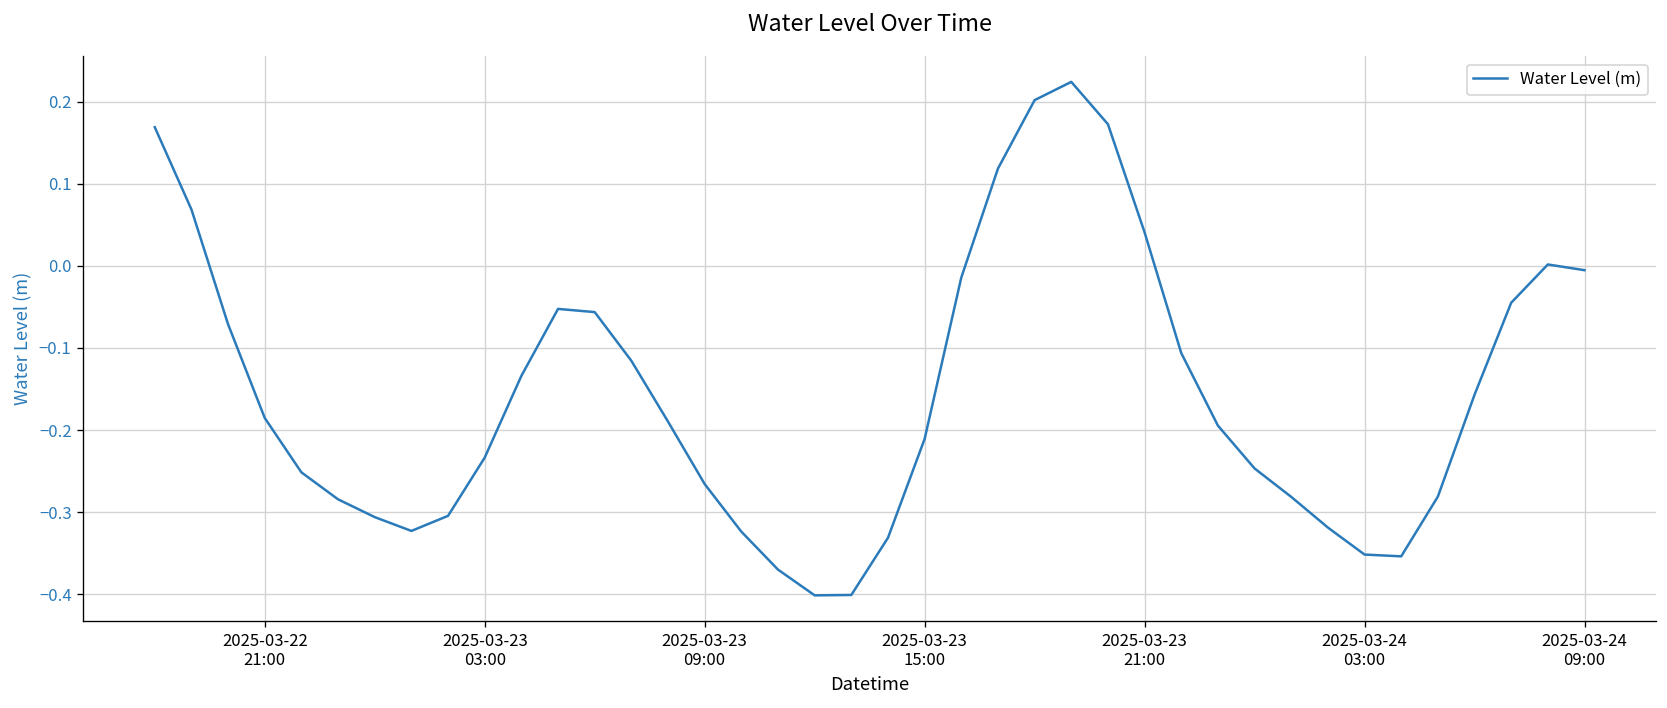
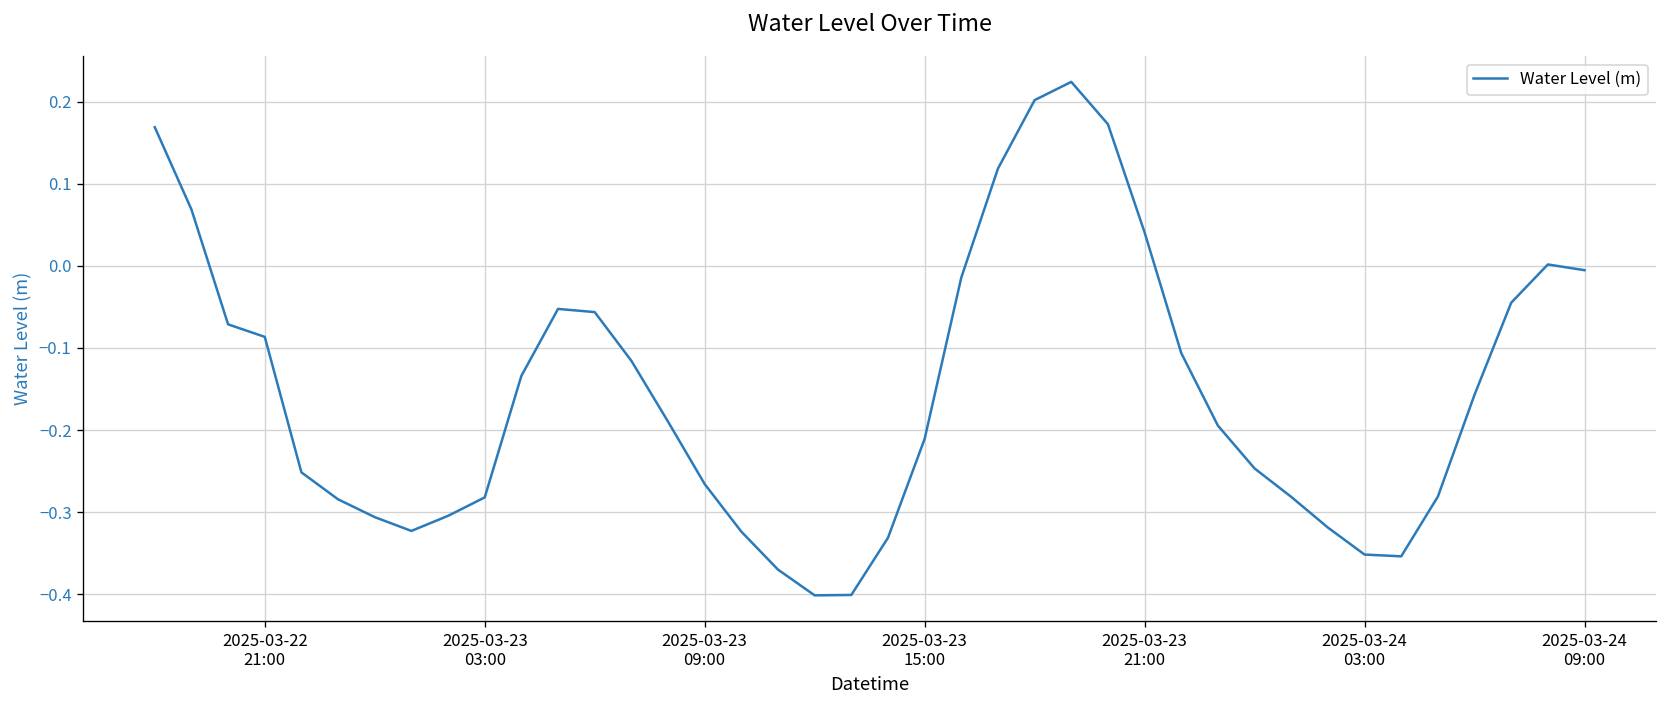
  {
-   "2025-03-22 21:00": -0.19,
-   "2025-03-23 03:00": -0.23,
+   "2025-03-22 21:00": -0.09,
+   "2025-03-23 03:00": -0.28,
    "2025-03-23 09:00": -0.27,
    "2025-03-23 15:00": -0.21,
    "2025-03-23 21:00": 0.04,
    "2025-03-24 03:00": -0.35,
    "2025-03-24 09:00": -0.01
  }
